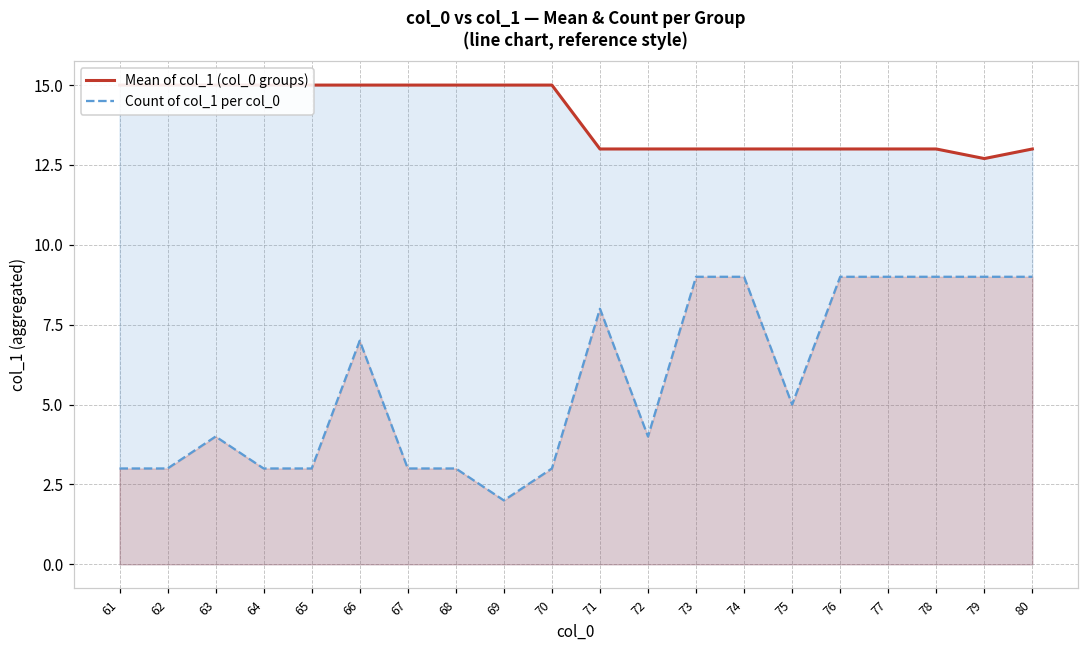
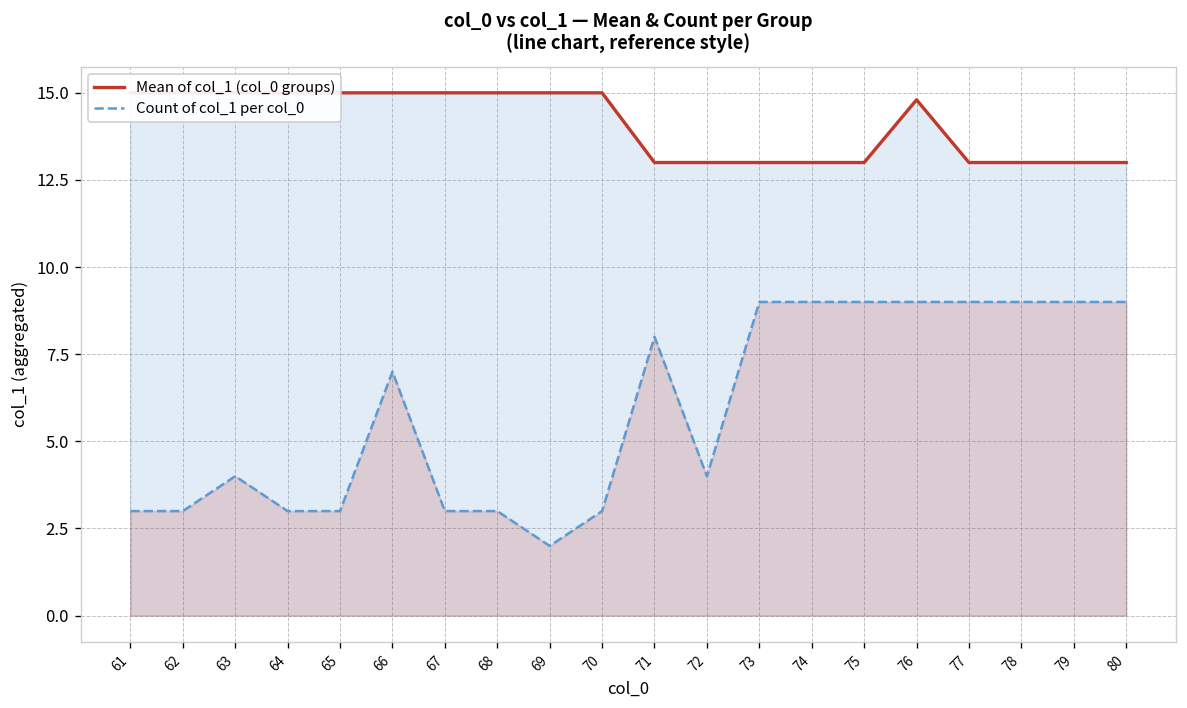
  {
    "Mean of col_1 (col_0 groups)": {
      "66": 15.0,
      "67": 15.0,
      "68": 15.0,
      "69": 15.0,
      "70": 15.0,
      "71": 13.0,
      "72": 13.0,
      "73": 13.0,
      "74": 13.0,
      "75": 13.0,
-     "76": 13.0,
+     "76": 14.8,
      "77": 13.0,
      "78": 13.0,
-     "79": 12.7,
+     "79": 13.0,
      "80": 13.0
    },
    "Count of col_1 per col_0": {
      "61": 3,
      "62": 3,
      "63": 4,
      "64": 3,
      "65": 3,
      "66": 7,
      "67": 3,
      "68": 3,
      "69": 2,
      "70": 3,
      "71": 8,
      "72": 4,
      "73": 9,
      "74": 9,
-     "75": 5,
+     "75": 9,
      "76": 9,
      "77": 9,
      "78": 9,
      "79": 9,
      "80": 9
    }
  }
